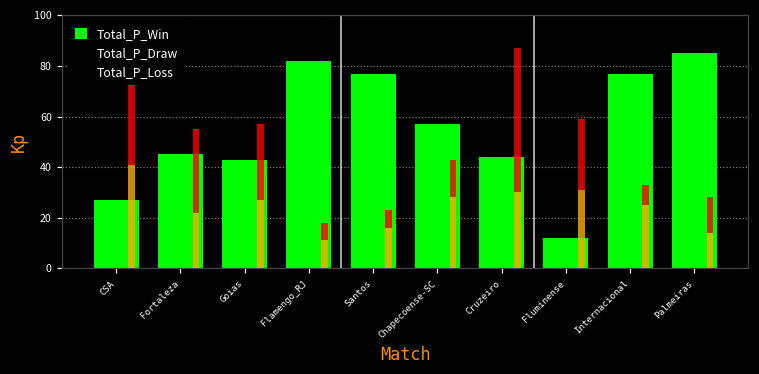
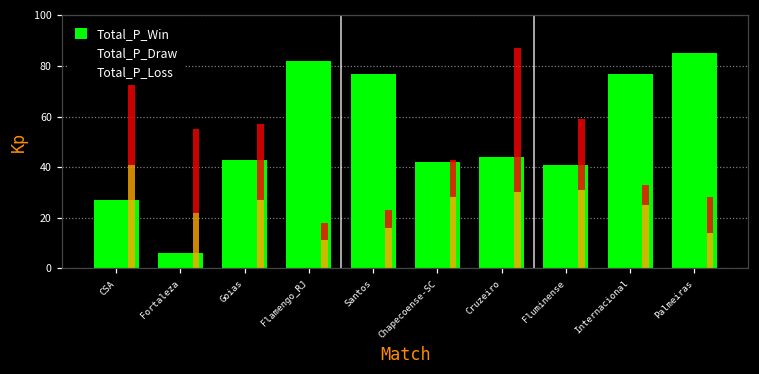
  {
    "Total_P_Win": {
-     "Fortaleza": 45,
+     "Fortaleza": 6,
      "Goias": 43,
      "Flamengo_RJ": 82,
      "Santos": 77,
-     "Chapecoense-SC": 57,
-     "Fluminense": 12,
+     "Chapecoense-SC": 42,
+     "Fluminense": 41,
      "Internacional": 77,
      "Palmeiras": 85
    }
  }
